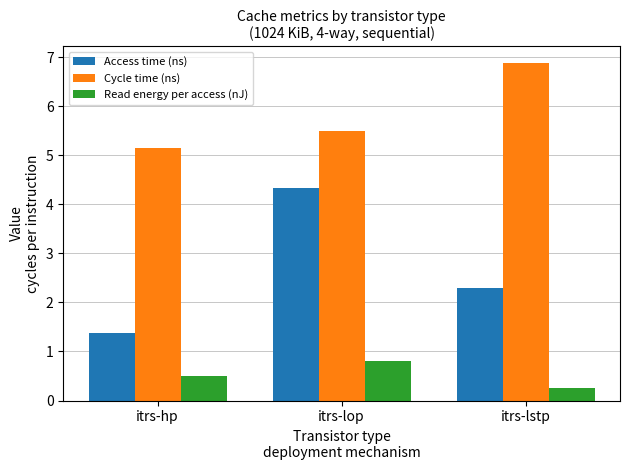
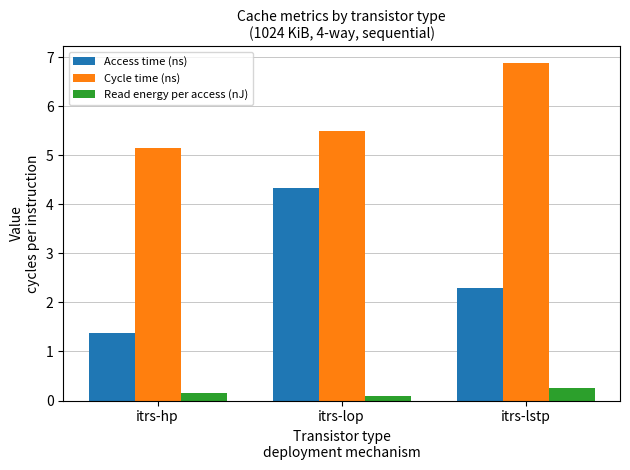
  {
    "Access time (ns)": {
      "itrs-hp": 1.4,
      "itrs-lop": 4.3,
      "itrs-lstp": 2.3
    },
    "Cycle time (ns)": {
      "itrs-hp": 5.1,
      "itrs-lop": 5.5,
      "itrs-lstp": 6.9
    },
    "Read energy per access (nJ)": {
-     "itrs-hp": 0.5,
-     "itrs-lop": 0.8,
+     "itrs-hp": 0.2,
+     "itrs-lop": 0.1,
      "itrs-lstp": 0.3
    }
  }
